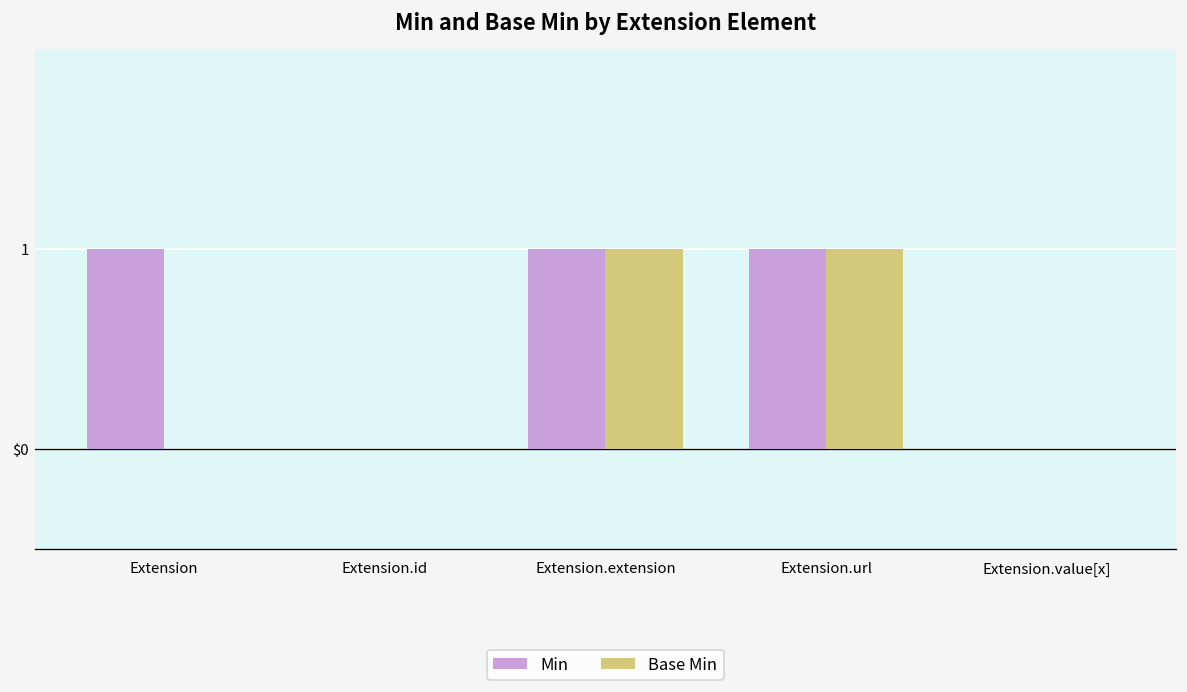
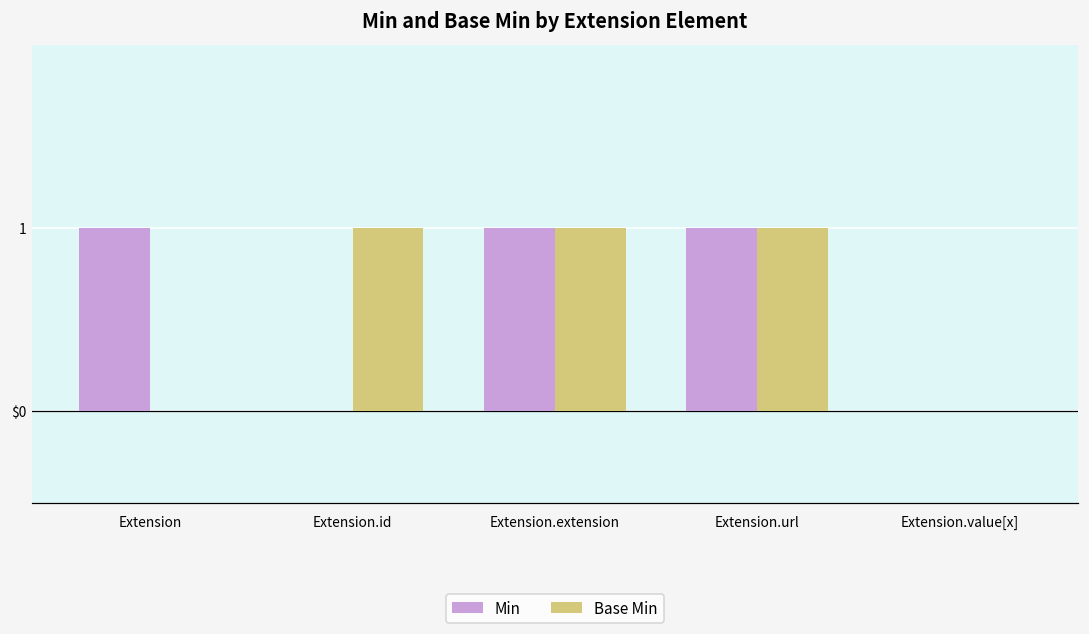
  {
    "Min": {
      "Extension": 1,
      "Extension.id": 0,
      "Extension.extension": 1,
      "Extension.url": 1,
      "Extension.value[x]": 0
    },
    "Base Min": {
      "Extension": 0,
-     "Extension.id": 0,
+     "Extension.id": 1,
      "Extension.extension": 1,
      "Extension.url": 1,
      "Extension.value[x]": 0
    }
  }
